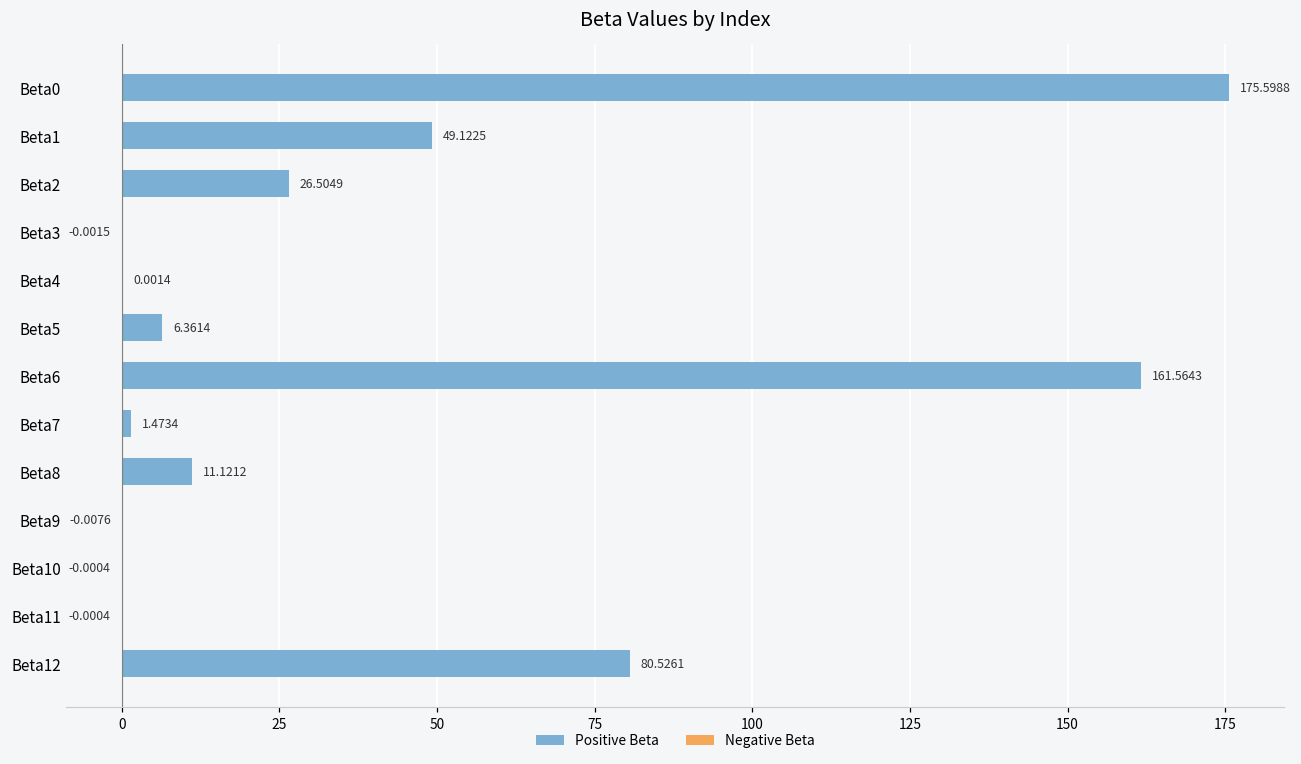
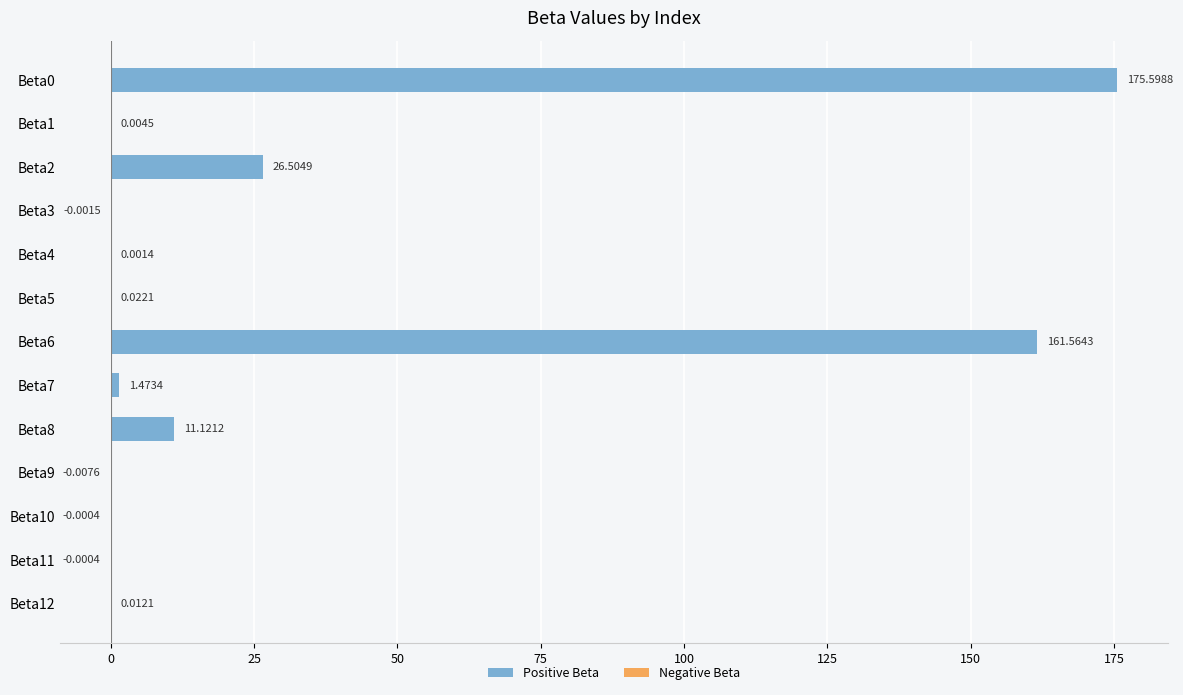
  {
    "Beta0": 175.5988,
-   "Beta1": 49.1225,
+   "Beta1": 0.0045,
    "Beta2": 26.5049,
    "Beta3": -0.0015,
    "Beta4": 0.0014,
-   "Beta5": 6.3614,
+   "Beta5": 0.0221,
    "Beta6": 161.5643,
    "Beta7": 1.4734,
    "Beta8": 11.1212,
    "Beta9": -0.0076,
    "Beta10": -0.0004,
    "Beta11": -0.0004,
-   "Beta12": 80.5261
+   "Beta12": 0.0121
  }
